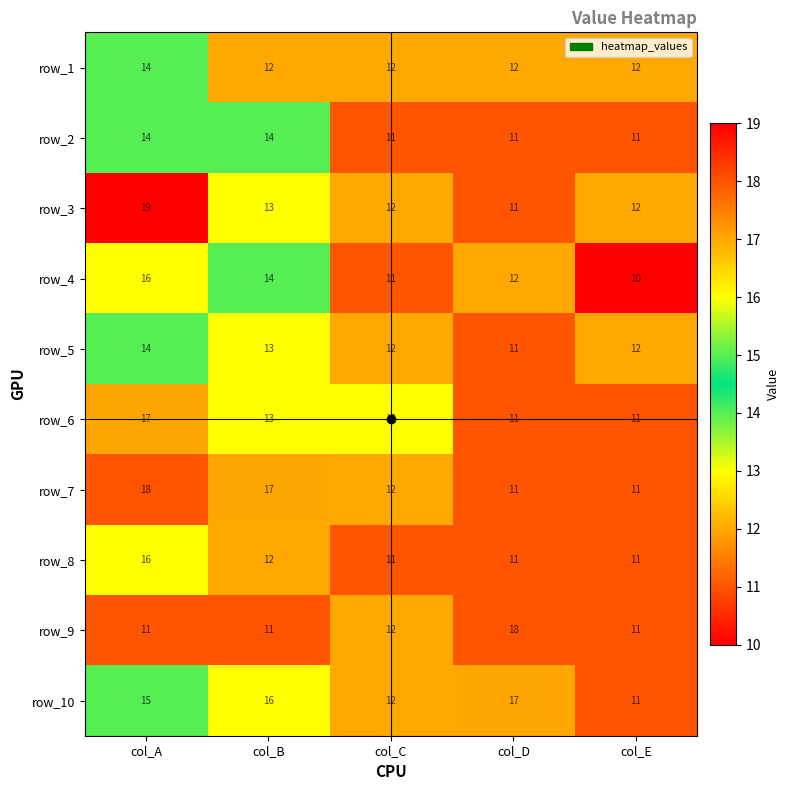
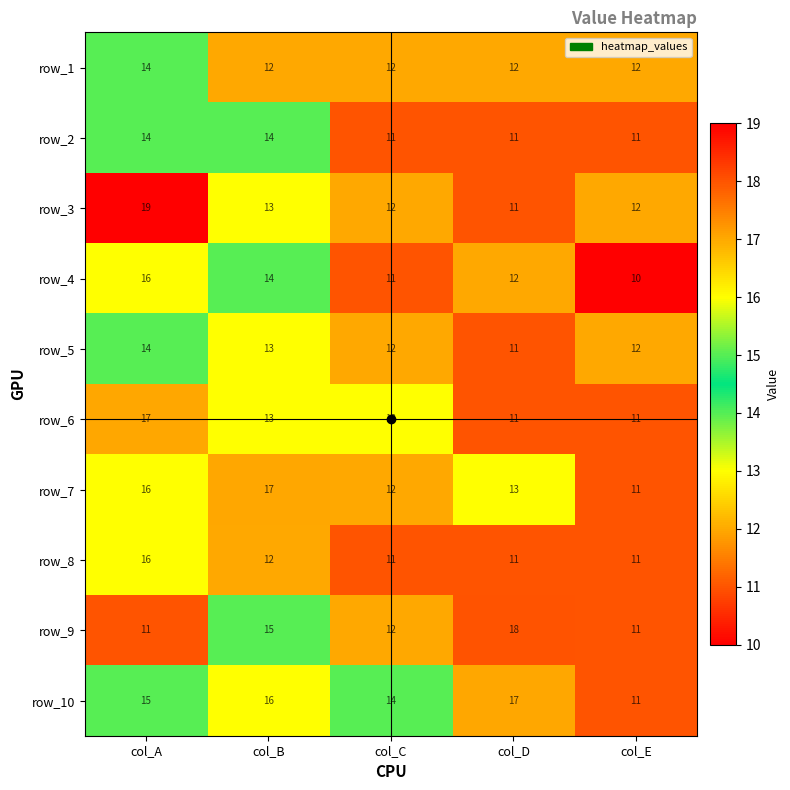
  {
    "row_1": {
      "col_A": 14,
      "col_B": 12,
      "col_C": 12,
      "col_D": 12,
      "col_E": 12
    },
    "row_2": {
      "col_A": 14,
      "col_B": 14,
      "col_C": 11,
      "col_D": 11,
      "col_E": 11
    },
    "row_3": {
      "col_A": 19,
      "col_B": 13,
      "col_C": 12,
      "col_D": 11,
      "col_E": 12
    },
    "row_4": {
      "col_A": 16,
      "col_B": 14,
      "col_C": 11,
      "col_D": 12,
      "col_E": 10
    },
    "row_5": {
      "col_A": 14,
      "col_B": 13,
      "col_C": 12,
      "col_D": 11,
      "col_E": 12
    },
    "row_6": {
      "col_A": 17,
      "col_B": 13,
      "col_D": 11,
      "col_E": 11
    },
    "row_7": {
-     "col_A": 18,
+     "col_A": 16,
      "col_B": 17,
      "col_C": 12,
-     "col_D": 11,
+     "col_D": 13,
      "col_E": 11
    },
    "row_8": {
      "col_A": 16,
      "col_B": 12,
      "col_C": 11,
      "col_D": 11,
      "col_E": 11
    },
    "row_9": {
      "col_A": 11,
-     "col_B": 11,
+     "col_B": 15,
      "col_C": 12,
      "col_D": 18,
      "col_E": 11
    },
    "row_10": {
      "col_A": 15,
      "col_B": 16,
-     "col_C": 12,
+     "col_C": 14,
      "col_D": 17,
      "col_E": 11
    }
  }
